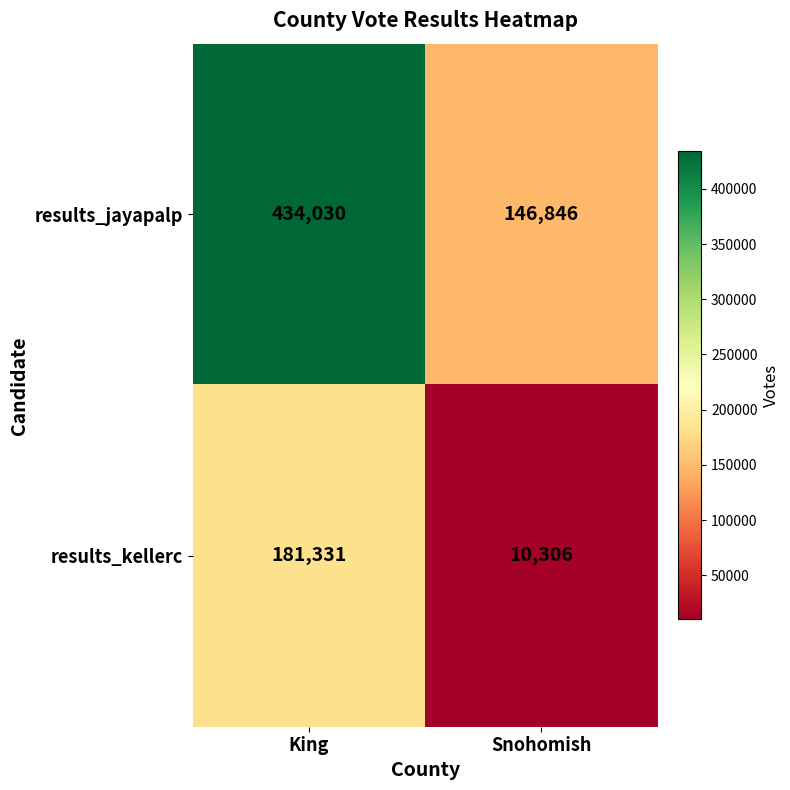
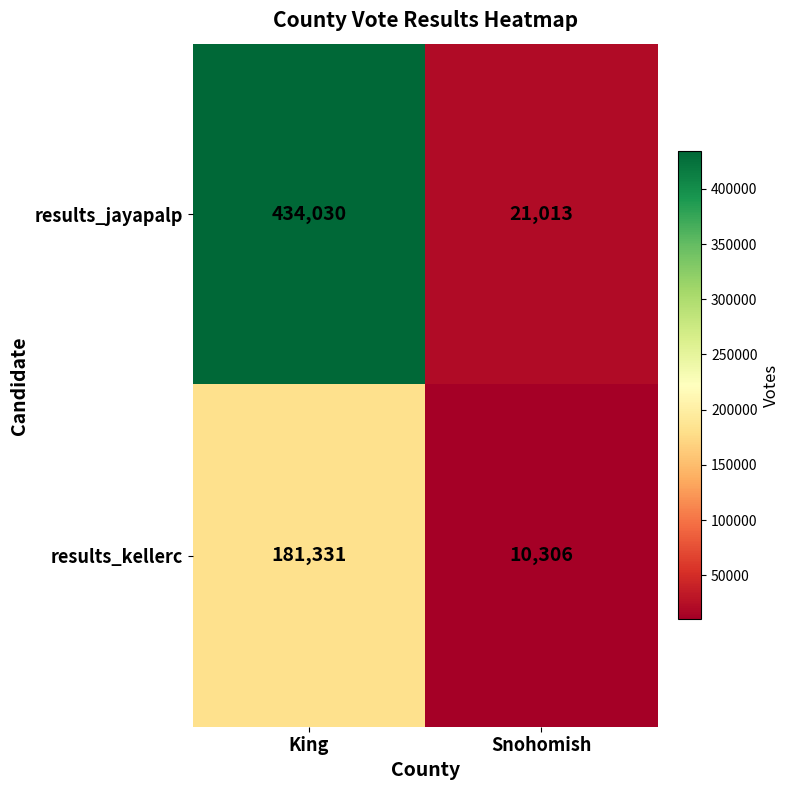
  {
    "results_jayapalp": {
      "King": "434,030",
-     "Snohomish": "146,846"
+     "Snohomish": "21,013"
    },
    "results_kellerc": {
      "King": "181,331",
      "Snohomish": "10,306"
    }
  }
